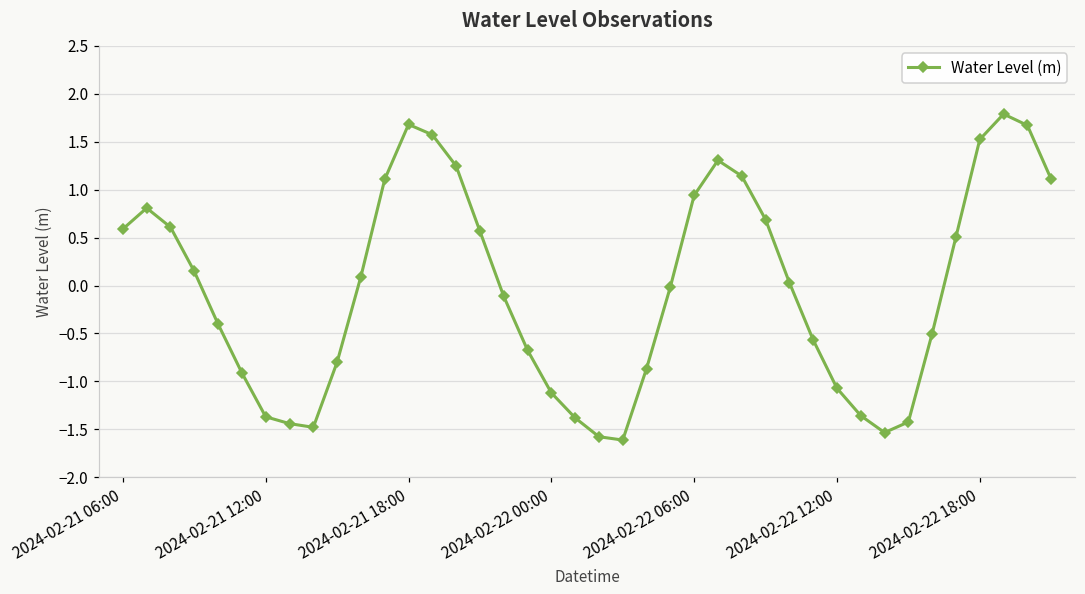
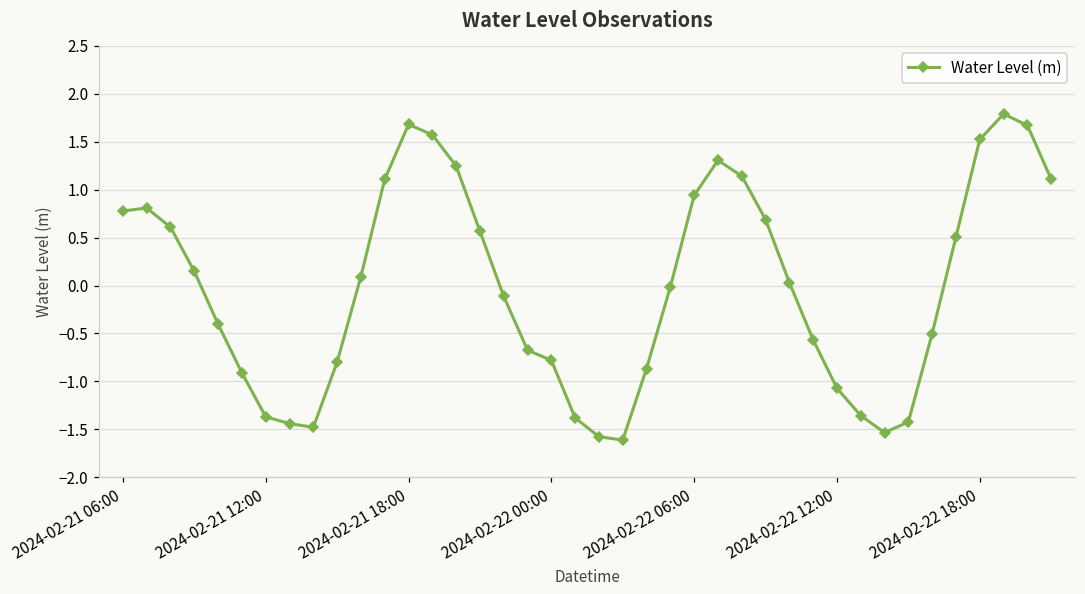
  {
-   "2024-02-21 06:00": 0.6,
+   "2024-02-21 06:00": 0.8,
    "2024-02-21 12:00": -1.4,
    "2024-02-21 18:00": 1.7,
-   "2024-02-22 00:00": -1.1,
+   "2024-02-22 00:00": -0.8,
    "2024-02-22 06:00": 0.9,
    "2024-02-22 12:00": -1.1,
    "2024-02-22 18:00": 1.5
  }
